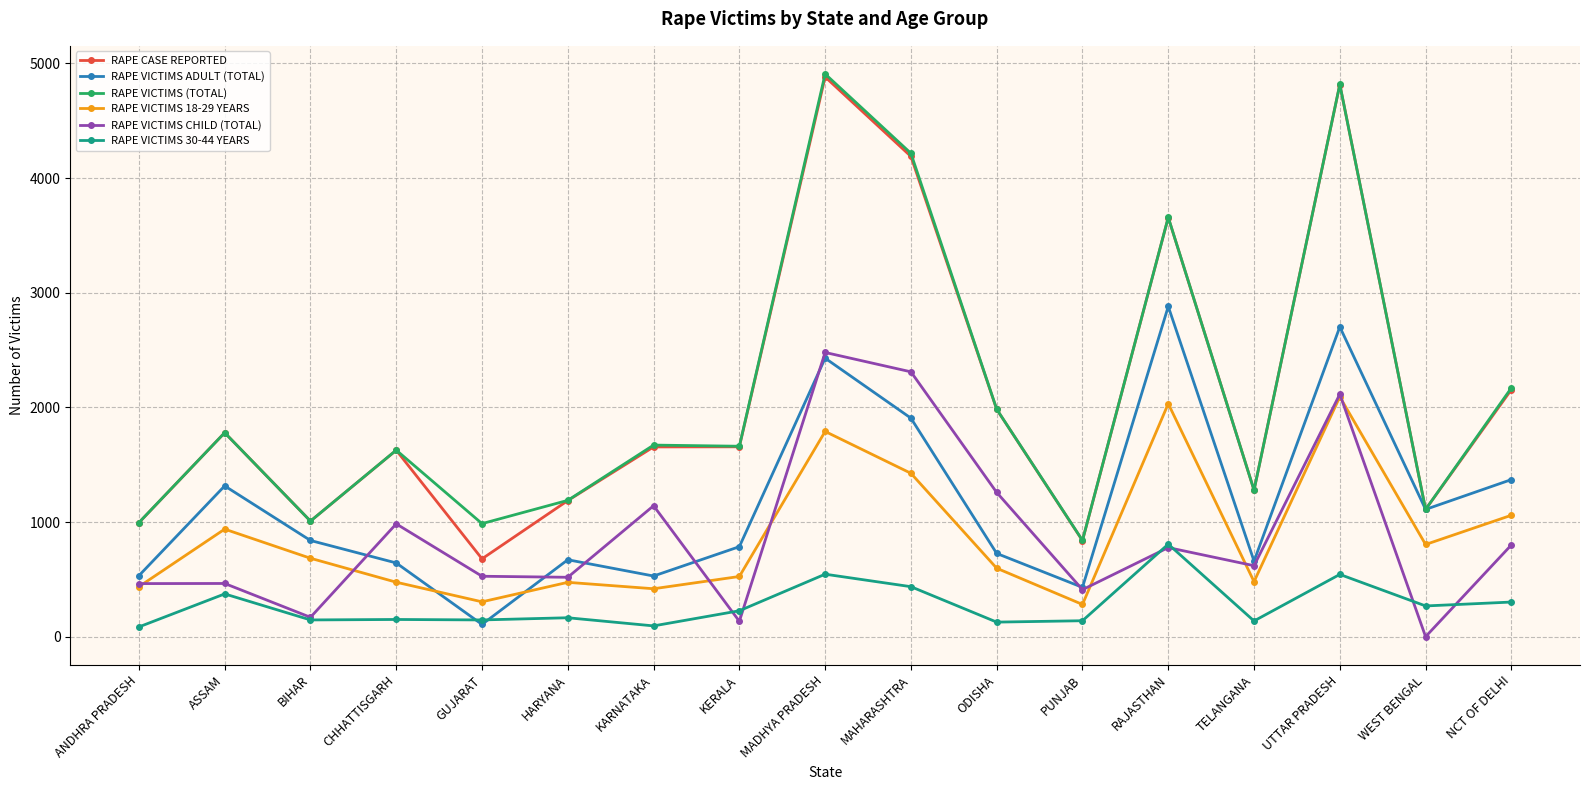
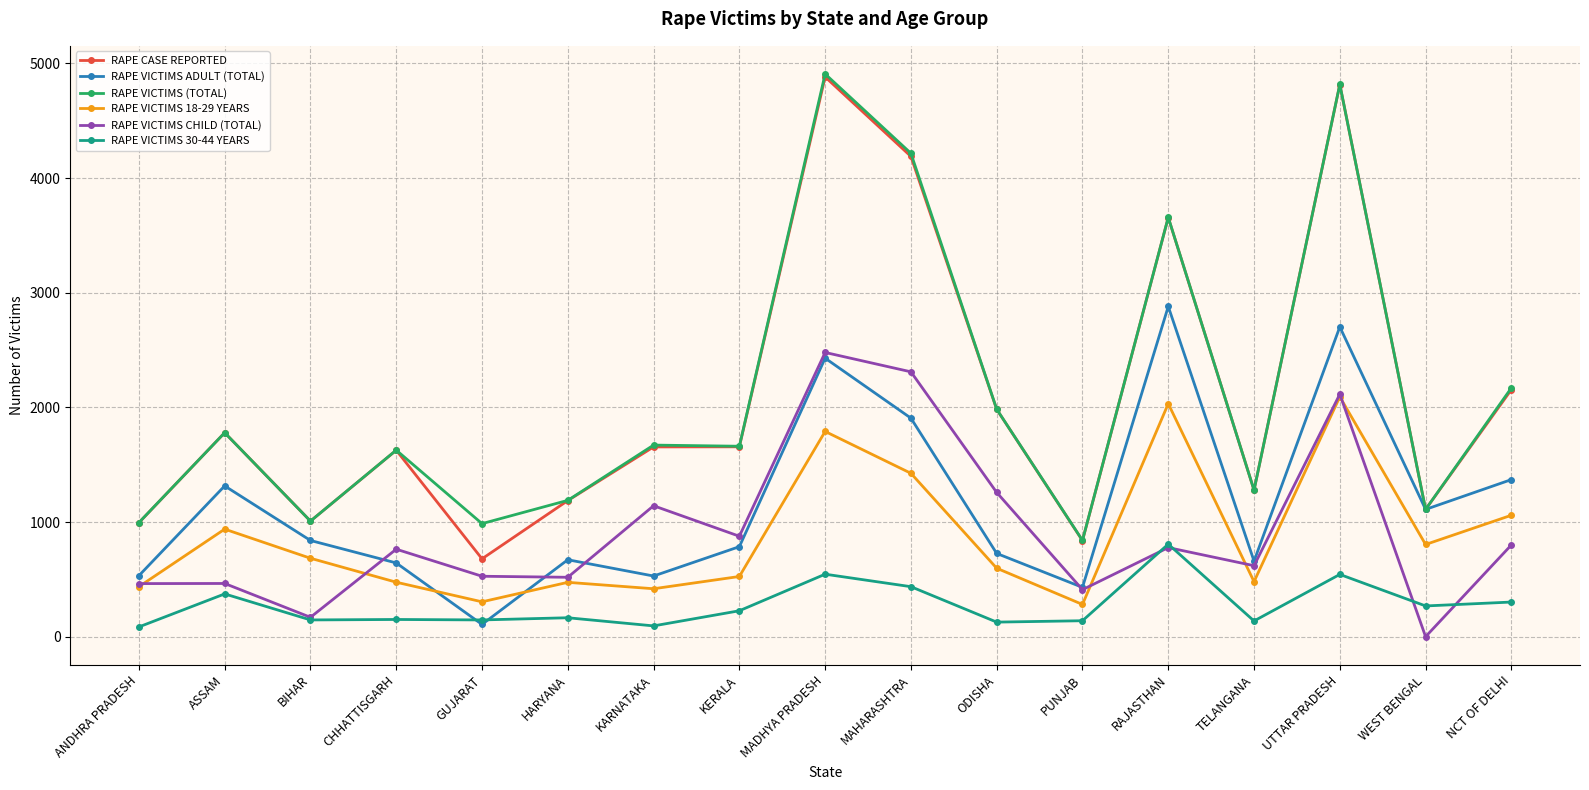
  {
    "RAPE CASE REPORTED": {
      "GUJARAT": 680,
      "MADHYA PRADESH": 4880,
      "MAHARASHTRA": 4190
    },
    "RAPE VICTIMS ADULT (TOTAL)": {
      "ANDHRA PRADESH": 530,
      "ASSAM": 1320,
      "BIHAR": 840,
      "CHHATTISGARH": 640,
      "GUJARAT": 110,
      "HARYANA": 670,
      "KARNATAKA": 530,
      "KERALA": 790,
      "MADHYA PRADESH": 2430,
      "MAHARASHTRA": 1910,
      "ODISHA": 730,
      "RAJASTHAN": 2880,
      "TELANGANA": 660,
      "UTTAR PRADESH": 2700,
      "NCT OF DELHI": 1370
    },
    "RAPE VICTIMS 18-29 YEARS": {
      "ANDHRA PRADESH": 440,
      "ASSAM": 940,
      "BIHAR": 680,
      "CHHATTISGARH": 480,
      "GUJARAT": 300,
      "HARYANA": 470,
      "KARNATAKA": 420,
      "KERALA": 530,
      "MADHYA PRADESH": 1790,
      "MAHARASHTRA": 1430,
      "ODISHA": 600,
      "PUNJAB": 280,
      "RAJASTHAN": 2030,
      "TELANGANA": 480,
      "UTTAR PRADESH": 2090,
      "WEST BENGAL": 800,
      "NCT OF DELHI": 1060
    },
    "RAPE VICTIMS CHILD (TOTAL)": {
      "ANDHRA PRADESH": 460,
      "ASSAM": 460,
      "BIHAR": 170,
-     "CHHATTISGARH": 980,
+     "CHHATTISGARH": 760,
      "GUJARAT": 530,
      "HARYANA": 520,
      "KARNATAKA": 1140,
-     "KERALA": 130,
+     "KERALA": 880,
      "MADHYA PRADESH": 2480,
      "MAHARASHTRA": 2310,
      "ODISHA": 1260,
      "RAJASTHAN": 780,
      "TELANGANA": 620,
      "UTTAR PRADESH": 2120,
      "WEST BENGAL": 0,
      "NCT OF DELHI": 800
    }
  }
